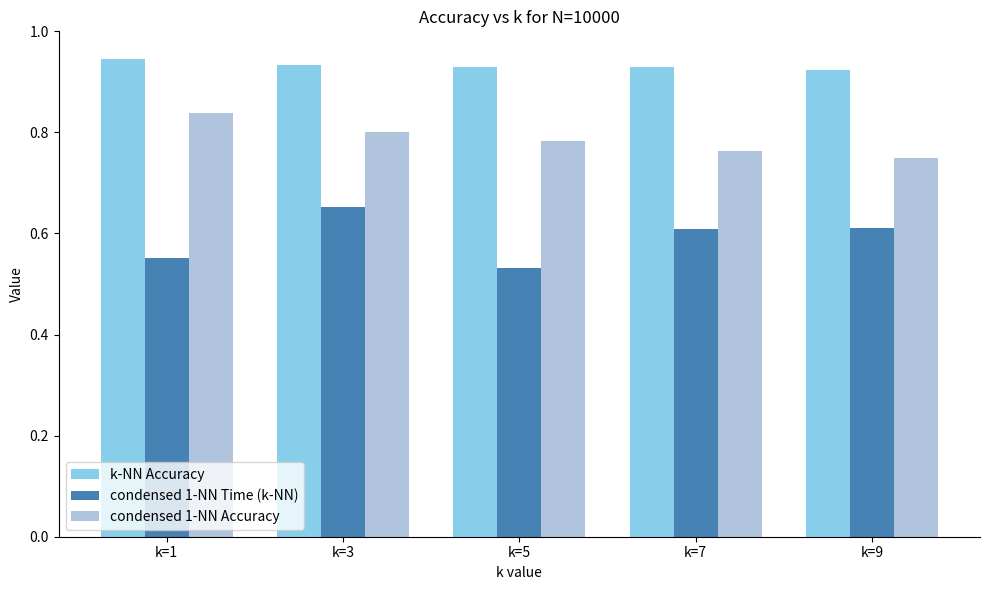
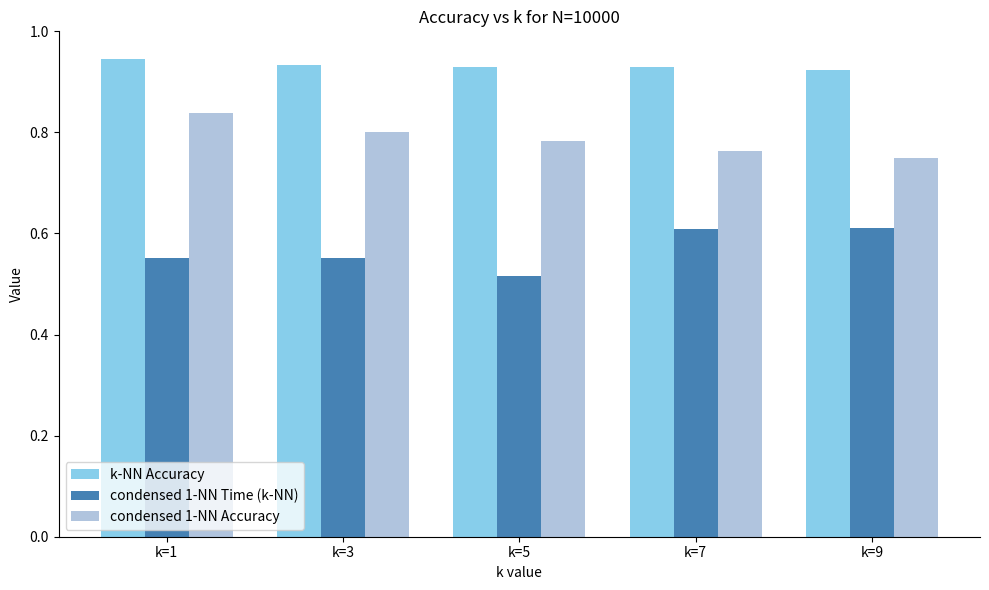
  {
    "condensed 1-NN Time (k-NN)": {
      "k=1": 0.55,
-     "k=3": 0.65,
-     "k=5": 0.53,
+     "k=3": 0.55,
+     "k=5": 0.52,
      "k=7": 0.61,
      "k=9": 0.61
    }
  }
